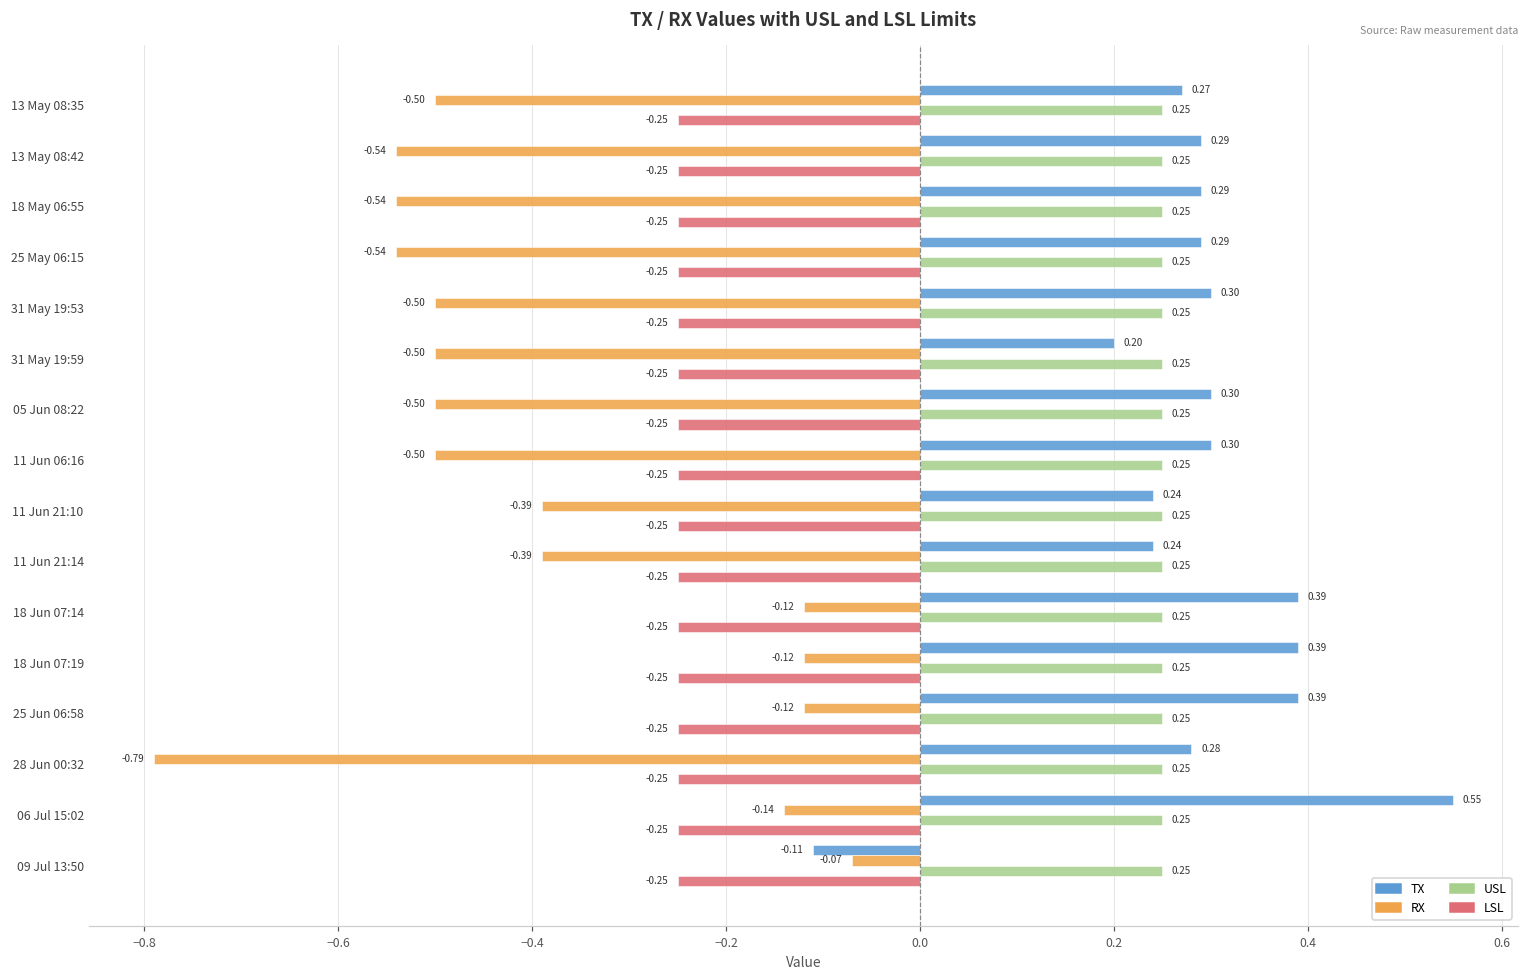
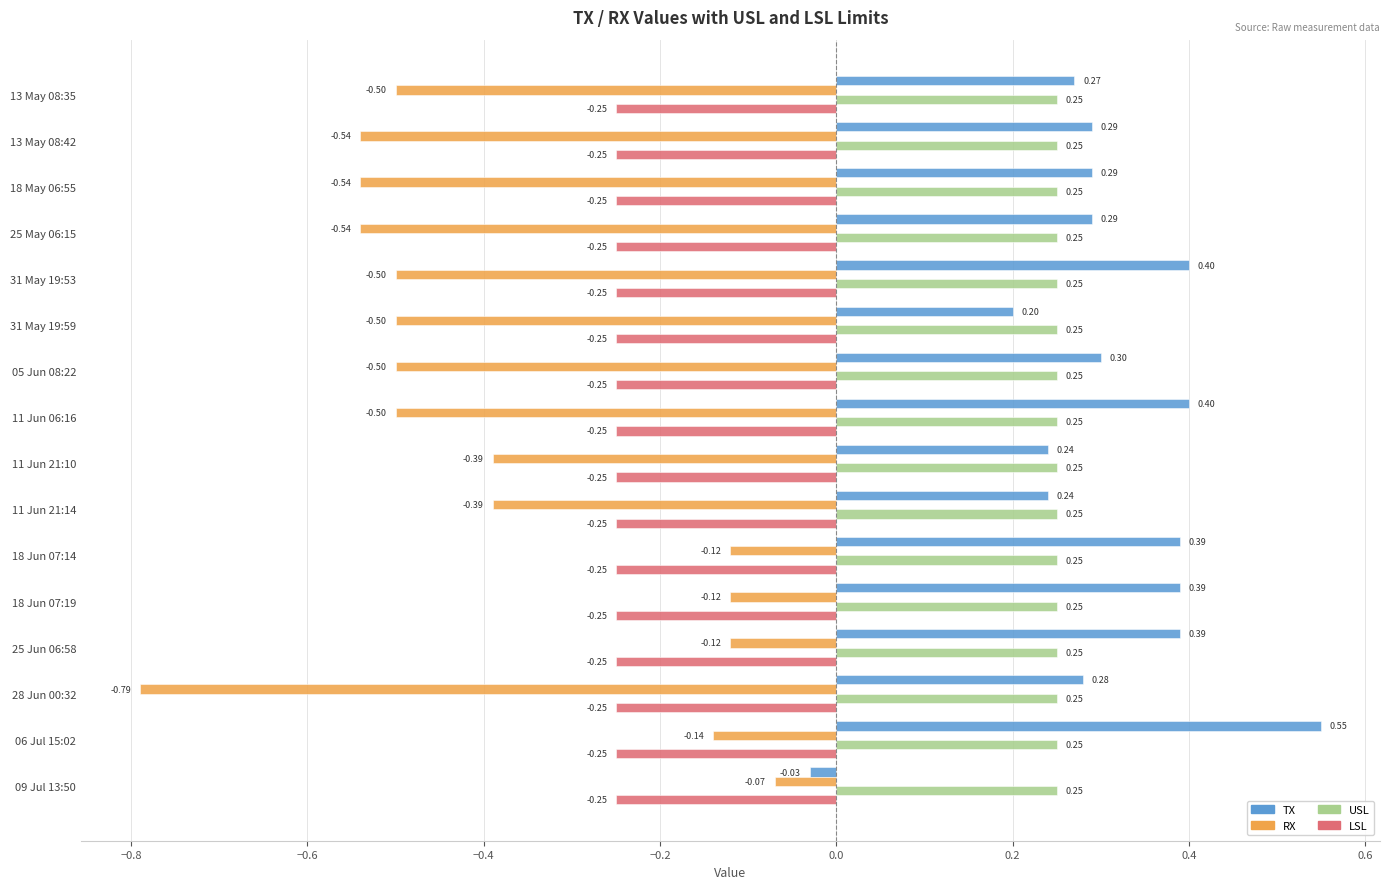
  {
    "TX": {
      "13 May 08:35": 0.27,
      "13 May 08:42": 0.29,
      "18 May 06:55": 0.29,
      "25 May 06:15": 0.29,
-     "31 May 19:53": 0.30,
+     "31 May 19:53": 0.40,
      "31 May 19:59": 0.20,
      "05 Jun 08:22": 0.30,
-     "11 Jun 06:16": 0.30,
+     "11 Jun 06:16": 0.40,
      "11 Jun 21:10": 0.24,
      "11 Jun 21:14": 0.24,
      "18 Jun 07:14": 0.39,
      "18 Jun 07:19": 0.39,
      "25 Jun 06:58": 0.39,
      "28 Jun 00:32": 0.28,
      "06 Jul 15:02": 0.55,
-     "09 Jul 13:50": -0.11
+     "09 Jul 13:50": -0.03
    },
    "RX": {
      "13 May 08:35": -0.50,
      "13 May 08:42": -0.54,
      "18 May 06:55": -0.54,
      "25 May 06:15": -0.54,
      "31 May 19:53": -0.50,
      "31 May 19:59": -0.50,
      "05 Jun 08:22": -0.50,
      "11 Jun 06:16": -0.50,
      "11 Jun 21:10": -0.39,
      "11 Jun 21:14": -0.39,
      "18 Jun 07:14": -0.12,
      "18 Jun 07:19": -0.12,
      "25 Jun 06:58": -0.12,
      "28 Jun 00:32": -0.79,
      "06 Jul 15:02": -0.14,
      "09 Jul 13:50": -0.07
    },
    "USL": {
      "13 May 08:35": 0.25,
      "13 May 08:42": 0.25,
      "18 May 06:55": 0.25,
      "25 May 06:15": 0.25,
      "31 May 19:53": 0.25,
      "31 May 19:59": 0.25,
      "05 Jun 08:22": 0.25,
      "11 Jun 06:16": 0.25,
      "11 Jun 21:10": 0.25,
      "11 Jun 21:14": 0.25,
      "18 Jun 07:14": 0.25,
      "18 Jun 07:19": 0.25,
      "25 Jun 06:58": 0.25,
      "28 Jun 00:32": 0.25,
      "06 Jul 15:02": 0.25,
      "09 Jul 13:50": 0.25
    },
    "LSL": {
      "13 May 08:35": -0.25,
      "13 May 08:42": -0.25,
      "18 May 06:55": -0.25,
      "25 May 06:15": -0.25,
      "31 May 19:53": -0.25,
      "31 May 19:59": -0.25,
      "05 Jun 08:22": -0.25,
      "11 Jun 06:16": -0.25,
      "11 Jun 21:10": -0.25,
      "11 Jun 21:14": -0.25,
      "18 Jun 07:14": -0.25,
      "18 Jun 07:19": -0.25,
      "25 Jun 06:58": -0.25,
      "28 Jun 00:32": -0.25,
      "06 Jul 15:02": -0.25,
      "09 Jul 13:50": -0.25
    }
  }
